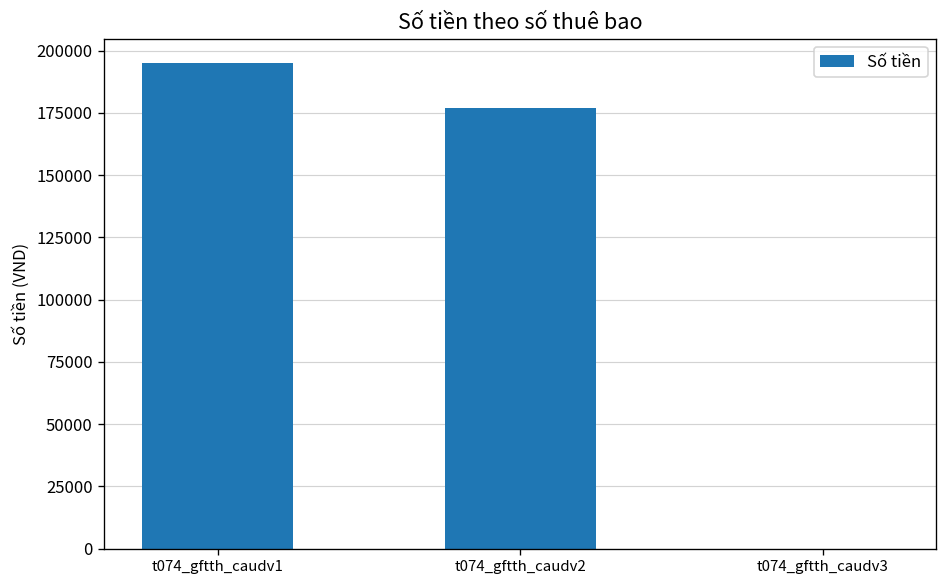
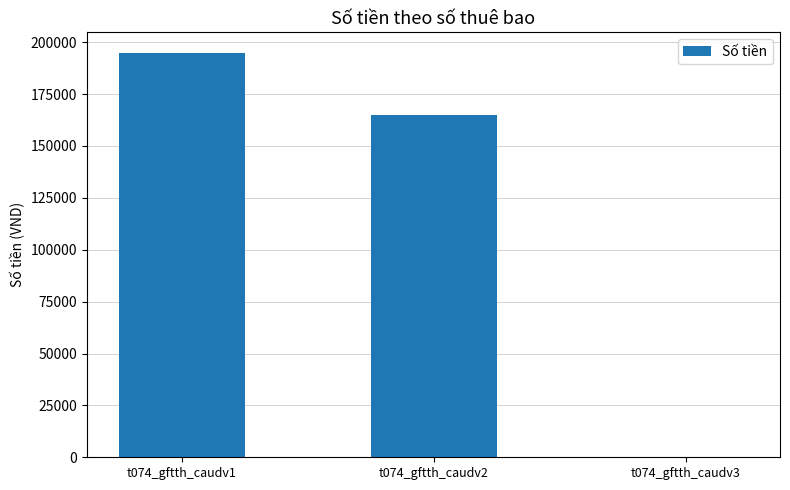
  {
    "t074_gftth_caudv1": 195000,
-   "t074_gftth_caudv2": 177000,
+   "t074_gftth_caudv2": 165000,
    "t074_gftth_caudv3": 0
  }
